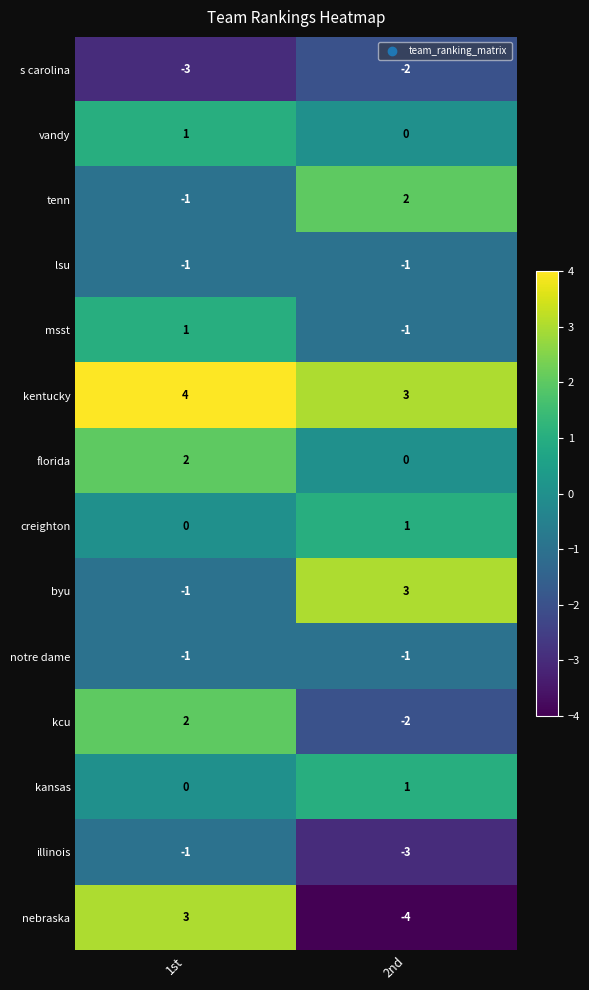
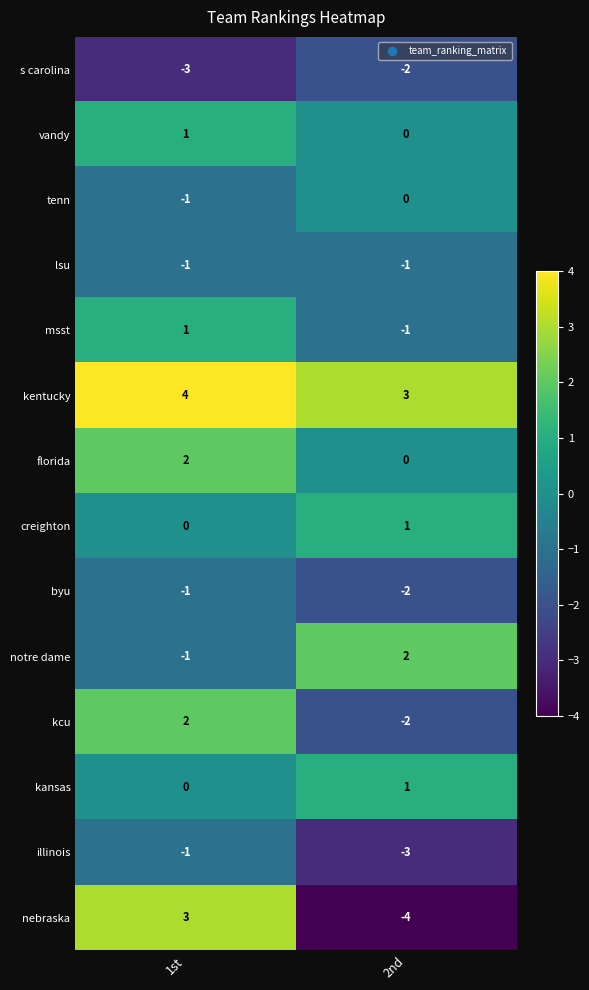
  {
    "s carolina": {
      "1st": -3,
      "2nd": -2
    },
    "vandy": {
      "1st": 1,
      "2nd": 0
    },
    "tenn": {
      "1st": -1,
-     "2nd": 2
+     "2nd": 0
    },
    "lsu": {
      "1st": -1,
      "2nd": -1
    },
    "msst": {
      "1st": 1,
      "2nd": -1
    },
    "kentucky": {
      "1st": 4,
      "2nd": 3
    },
    "florida": {
      "1st": 2,
      "2nd": 0
    },
    "creighton": {
      "1st": 0,
      "2nd": 1
    },
    "byu": {
      "1st": -1,
-     "2nd": 3
+     "2nd": -2
    },
    "notre dame": {
      "1st": -1,
-     "2nd": -1
+     "2nd": 2
    },
    "kcu": {
      "1st": 2,
      "2nd": -2
    },
    "kansas": {
      "1st": 0,
      "2nd": 1
    },
    "illinois": {
      "1st": -1,
      "2nd": -3
    },
    "nebraska": {
      "1st": 3,
      "2nd": -4
    }
  }
